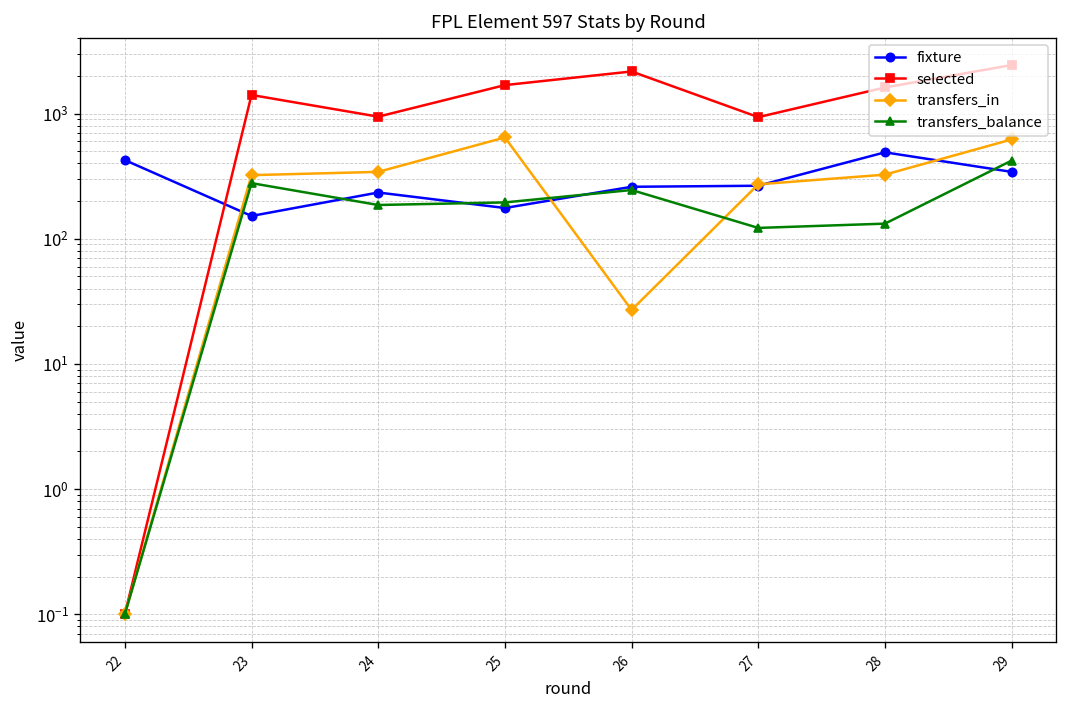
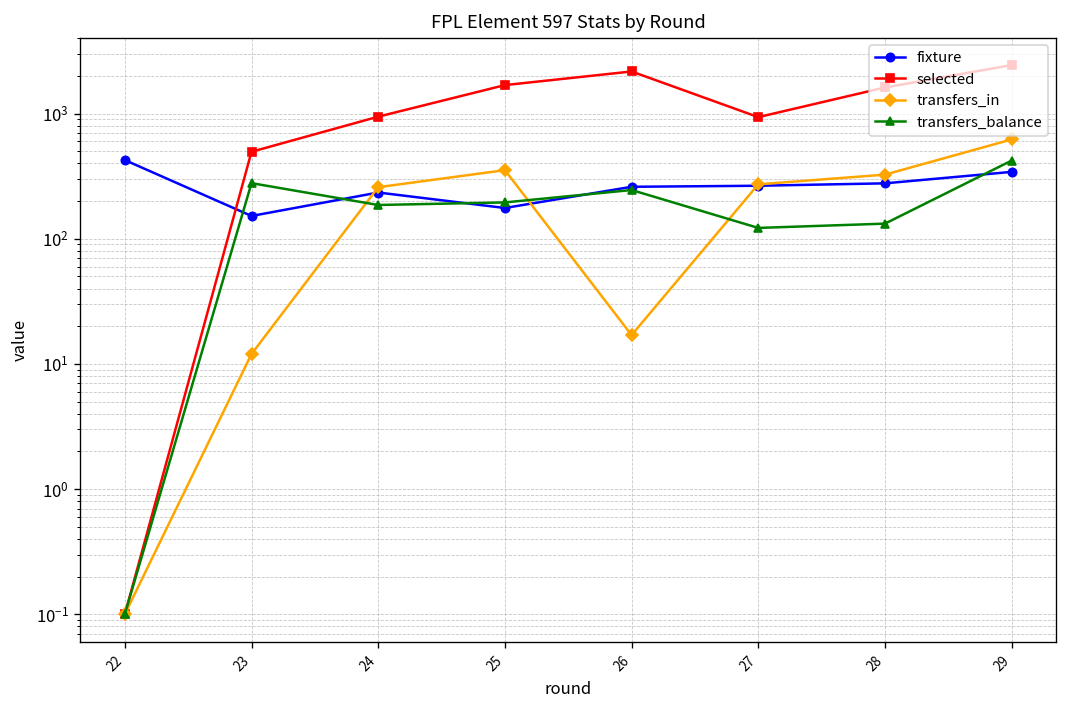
  {
    "fixture": {
      "22": 430,
      "23": 150,
      "24": 230,
      "25": 180,
      "26": 260,
-     "28": 500,
+     "28": 280,
      "29": 340
    },
    "selected": {
-     "23": 1400,
+     "23": 500,
      "24": 900,
      "25": 1700,
      "26": 2200,
      "27": 900
    },
    "transfers_in": {
-     "23": 320,
-     "24": 340,
-     "25": 600,
-     "26": 27,
+     "23": 12,
+     "24": 260,
+     "25": 350,
+     "26": 17,
      "28": 330
    },
    "transfers_balance": {
      "23": 280,
      "24": 190,
      "25": 200,
      "26": 250,
      "27": 120,
      "28": 130,
      "29": 420
    }
  }
